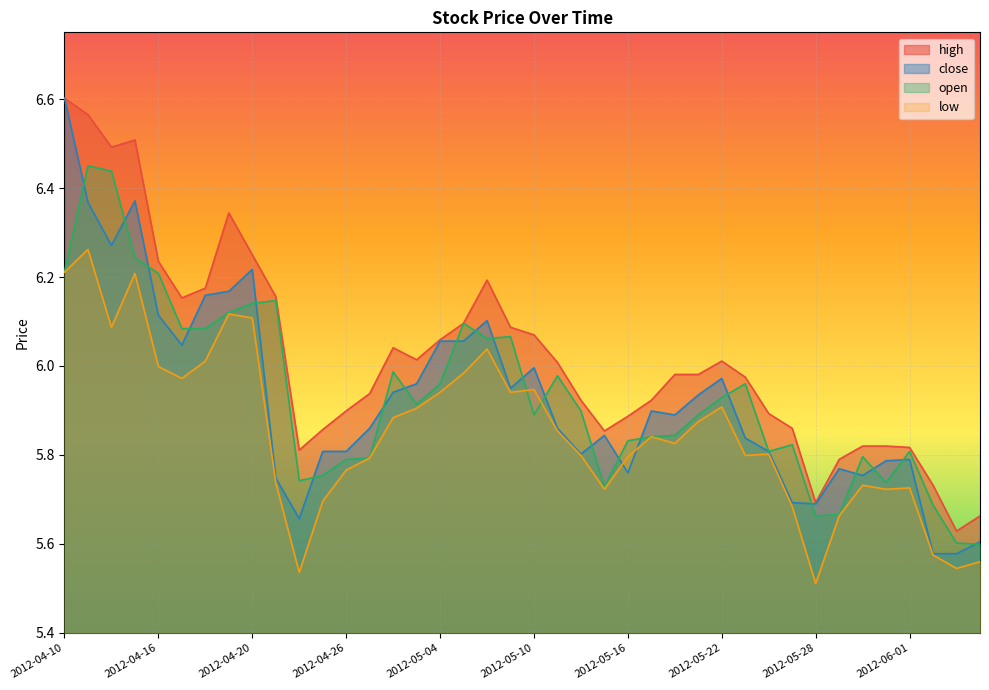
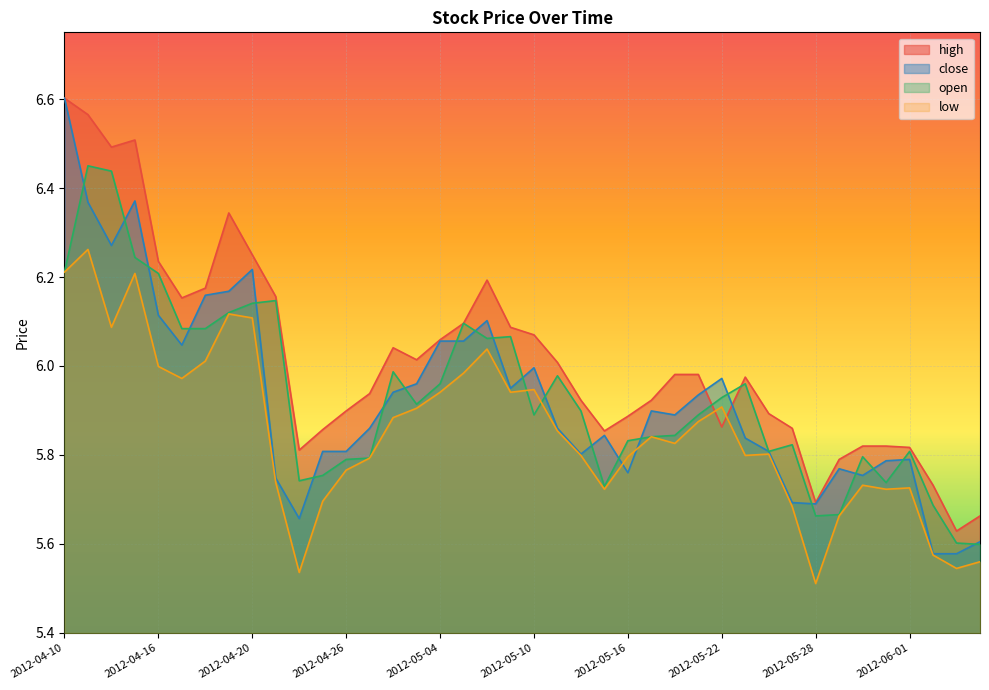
  {
    "high": {
      "2012-04-16": 6.24,
      "2012-04-20": 6.25,
      "2012-04-26": 5.90,
      "2012-05-10": 6.07,
      "2012-05-16": 5.89,
-     "2012-05-22": 6.01,
+     "2012-05-22": 5.86,
      "2012-06-01": 5.82
    },
    "close": {
      "2012-04-16": 6.11,
      "2012-04-20": 6.22,
      "2012-04-26": 5.81,
      "2012-05-10": 6.00,
      "2012-05-16": 5.76,
      "2012-05-22": 5.97,
      "2012-06-01": 5.79
    },
    "open": {
      "2012-04-16": 6.21,
      "2012-04-20": 6.14,
      "2012-04-26": 5.79,
      "2012-05-04": 5.96,
      "2012-05-10": 5.89,
      "2012-05-16": 5.83,
      "2012-05-22": 5.93,
      "2012-05-28": 5.66,
      "2012-06-01": 5.81
    },
    "low": {
      "2012-04-16": 6.00,
      "2012-04-20": 6.11,
      "2012-04-26": 5.77,
      "2012-05-04": 5.94,
      "2012-05-10": 5.95,
      "2012-05-16": 5.80,
      "2012-05-22": 5.91,
      "2012-05-28": 5.51,
      "2012-06-01": 5.73
    }
  }
